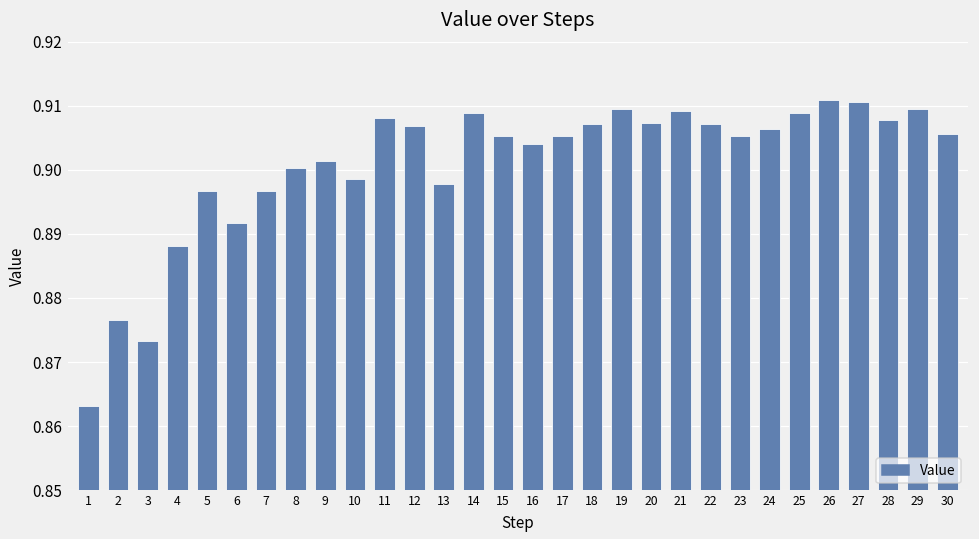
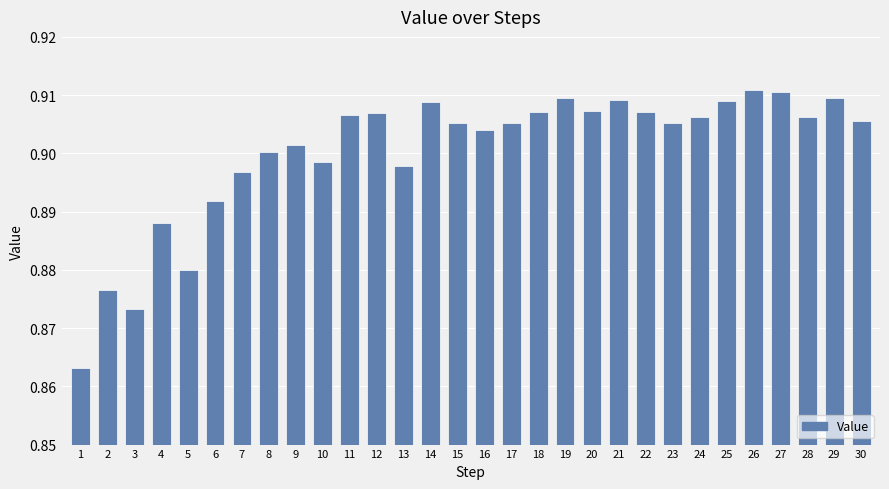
  {
    "1": 0.863,
    "2": 0.877,
    "3": 0.873,
    "4": 0.888,
-   "5": 0.897,
+   "5": 0.880,
    "6": 0.892,
    "7": 0.897,
    "8": 0.900,
    "9": 0.901,
    "10": 0.899,
-   "11": 0.908,
+   "11": 0.907,
    "12": 0.907,
    "13": 0.898,
    "14": 0.909,
    "15": 0.905,
    "16": 0.904,
    "17": 0.905,
    "18": 0.907,
    "19": 0.910,
    "20": 0.907,
    "21": 0.909,
    "22": 0.907,
    "23": 0.905,
    "24": 0.906,
    "25": 0.909,
    "26": 0.911,
    "27": 0.911,
-   "28": 0.908,
+   "28": 0.906,
    "29": 0.909,
    "30": 0.906
  }
